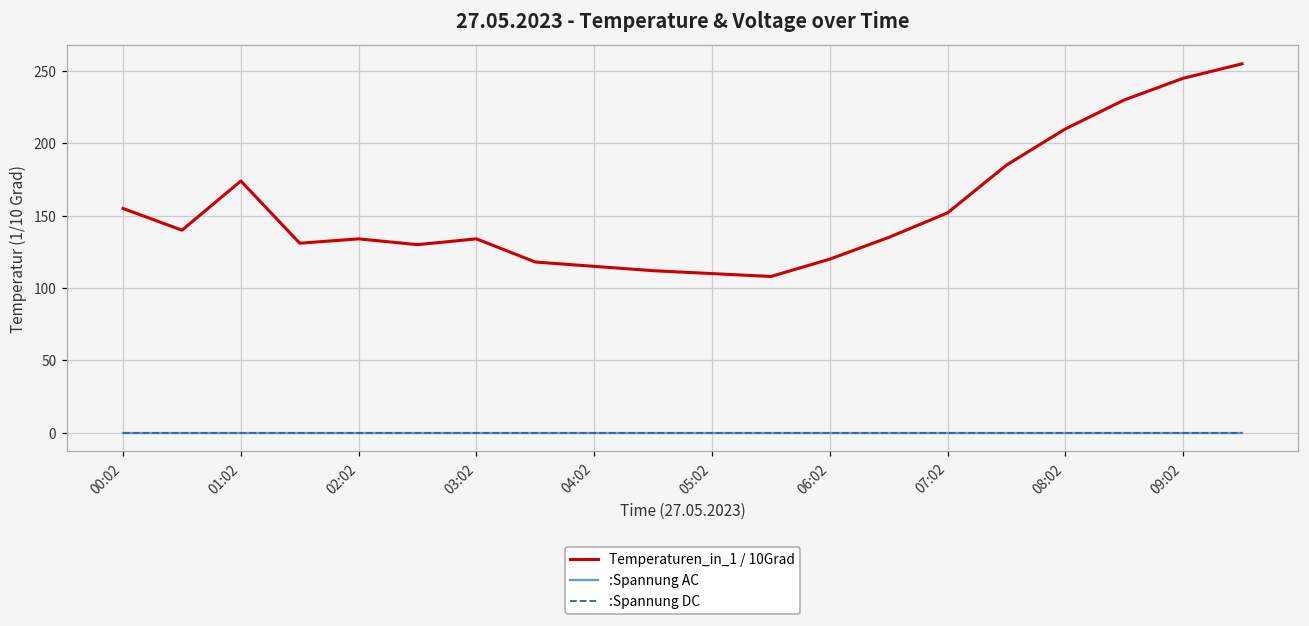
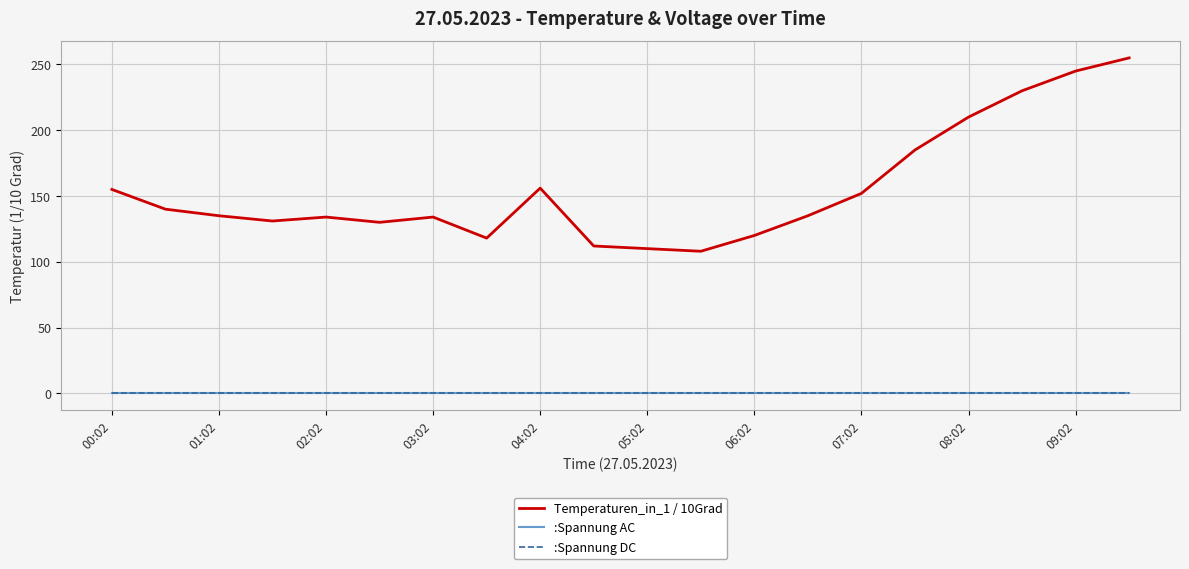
  {
    "Temperaturen_in_1 / 10Grad": {
      "00:02": 155,
-     "01:02": 174,
+     "01:02": 135,
      "02:02": 134,
      "03:02": 134,
-     "04:02": 115,
+     "04:02": 156,
      "05:02": 110,
      "06:02": 120,
      "07:02": 152,
      "08:02": 210,
      "09:02": 245
    },
    ":Spannung DC": {
      "00:02": 0,
      "01:02": 0,
      "02:02": 0,
      "03:02": 0,
      "04:02": 0,
      "05:02": 0,
      "06:02": 0,
      "07:02": 0,
      "08:02": 0,
      "09:02": 0
    }
  }
